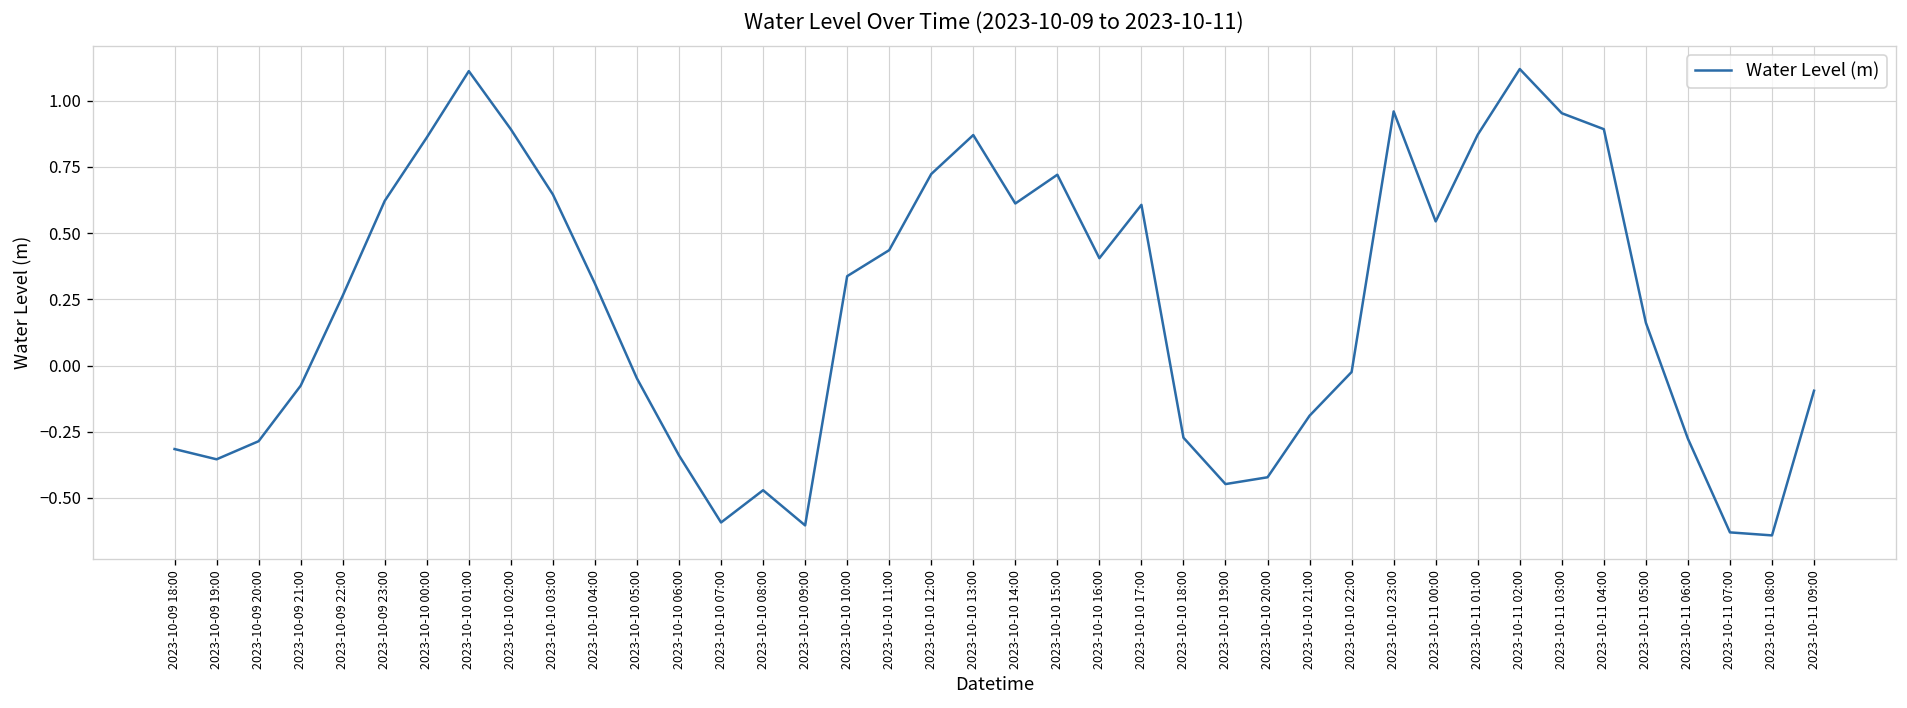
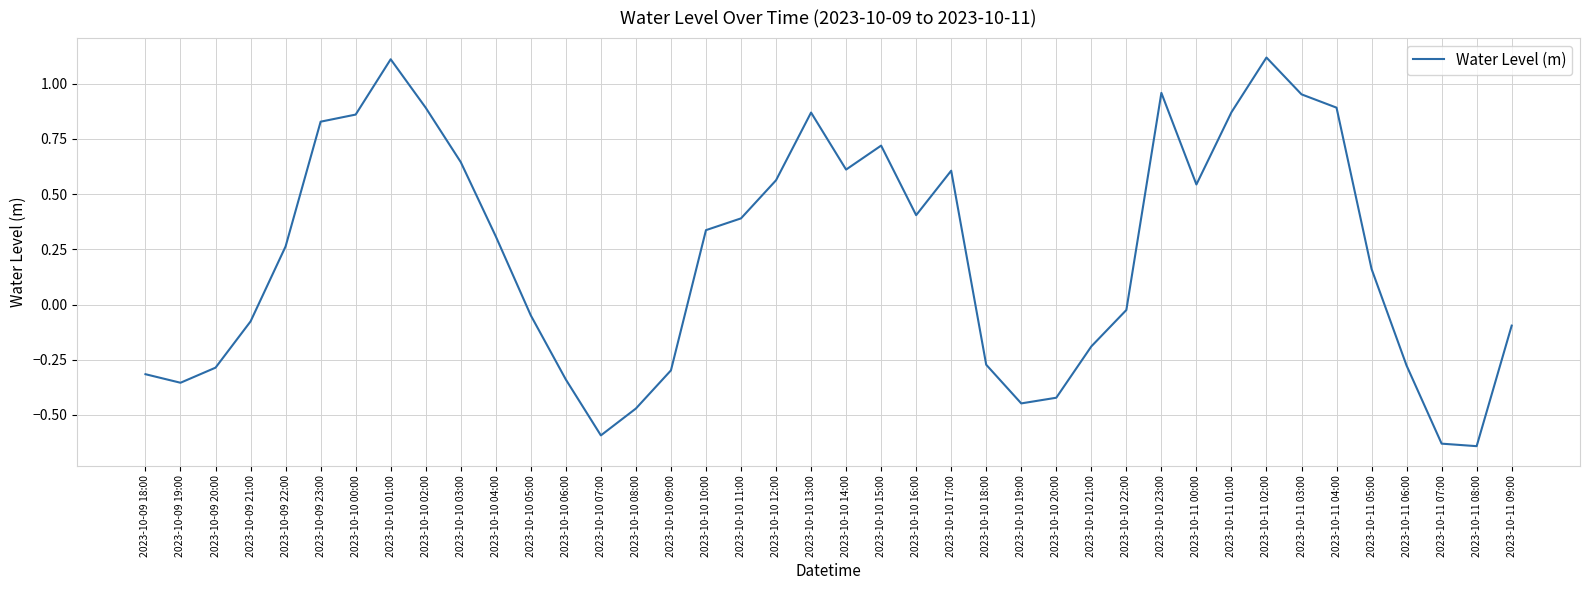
  {
    "2023-10-09 18:00": -0.32,
    "2023-10-09 19:00": -0.35,
    "2023-10-09 20:00": -0.29,
    "2023-10-09 21:00": -0.08,
    "2023-10-09 22:00": 0.26,
-   "2023-10-09 23:00": 0.62,
+   "2023-10-09 23:00": 0.83,
    "2023-10-10 00:00": 0.86,
    "2023-10-10 01:00": 1.11,
    "2023-10-10 02:00": 0.89,
    "2023-10-10 03:00": 0.65,
    "2023-10-10 04:00": 0.31,
    "2023-10-10 05:00": -0.05,
    "2023-10-10 06:00": -0.34,
    "2023-10-10 07:00": -0.59,
    "2023-10-10 08:00": -0.47,
-   "2023-10-10 09:00": -0.60,
+   "2023-10-10 09:00": -0.30,
    "2023-10-10 10:00": 0.34,
-   "2023-10-10 11:00": 0.44,
-   "2023-10-10 12:00": 0.72,
+   "2023-10-10 11:00": 0.39,
+   "2023-10-10 12:00": 0.56,
    "2023-10-10 13:00": 0.87,
    "2023-10-10 14:00": 0.61,
    "2023-10-10 15:00": 0.72,
    "2023-10-10 16:00": 0.41,
    "2023-10-10 17:00": 0.61,
    "2023-10-10 18:00": -0.27,
    "2023-10-10 19:00": -0.45,
    "2023-10-10 20:00": -0.42,
    "2023-10-10 21:00": -0.19,
    "2023-10-10 22:00": -0.02,
    "2023-10-10 23:00": 0.96,
    "2023-10-11 00:00": 0.54,
    "2023-10-11 01:00": 0.87,
    "2023-10-11 02:00": 1.12,
    "2023-10-11 03:00": 0.95,
    "2023-10-11 04:00": 0.89,
    "2023-10-11 05:00": 0.16,
    "2023-10-11 06:00": -0.28,
    "2023-10-11 07:00": -0.63,
    "2023-10-11 08:00": -0.64,
    "2023-10-11 09:00": -0.10
  }
